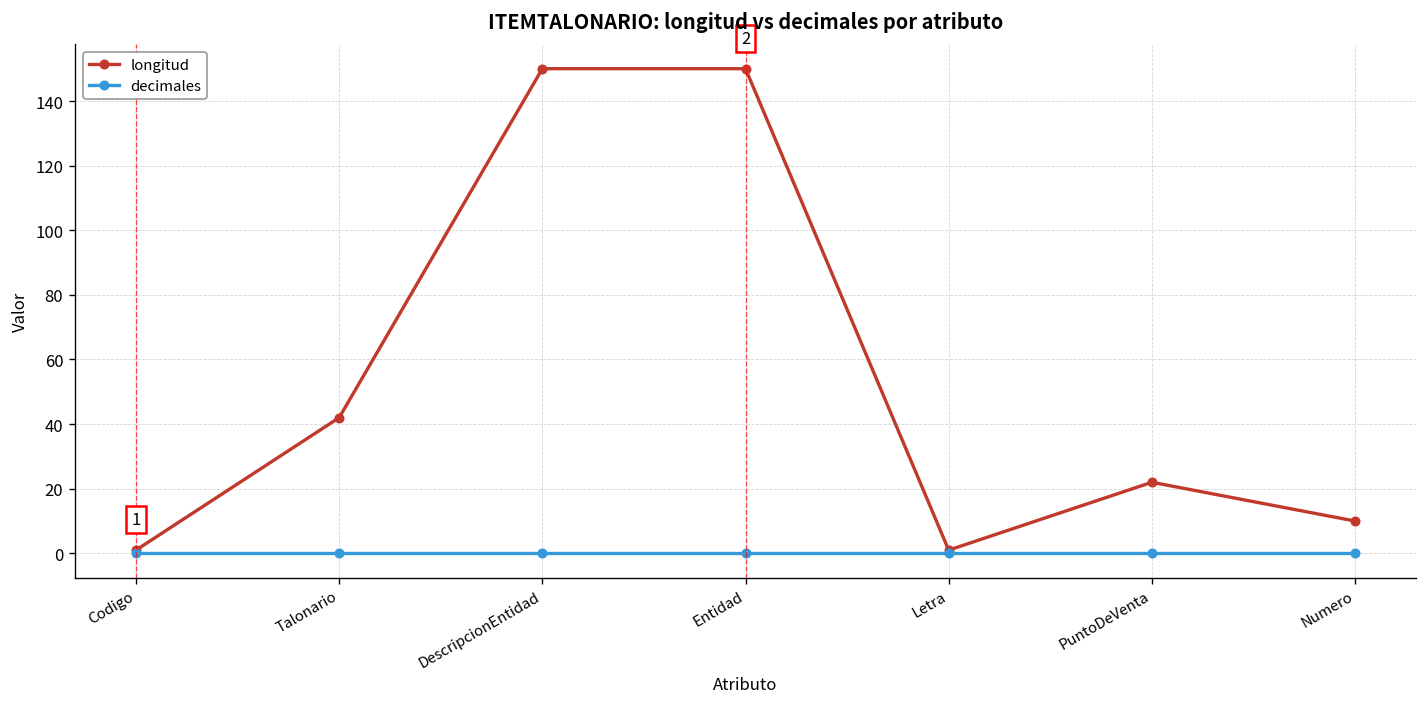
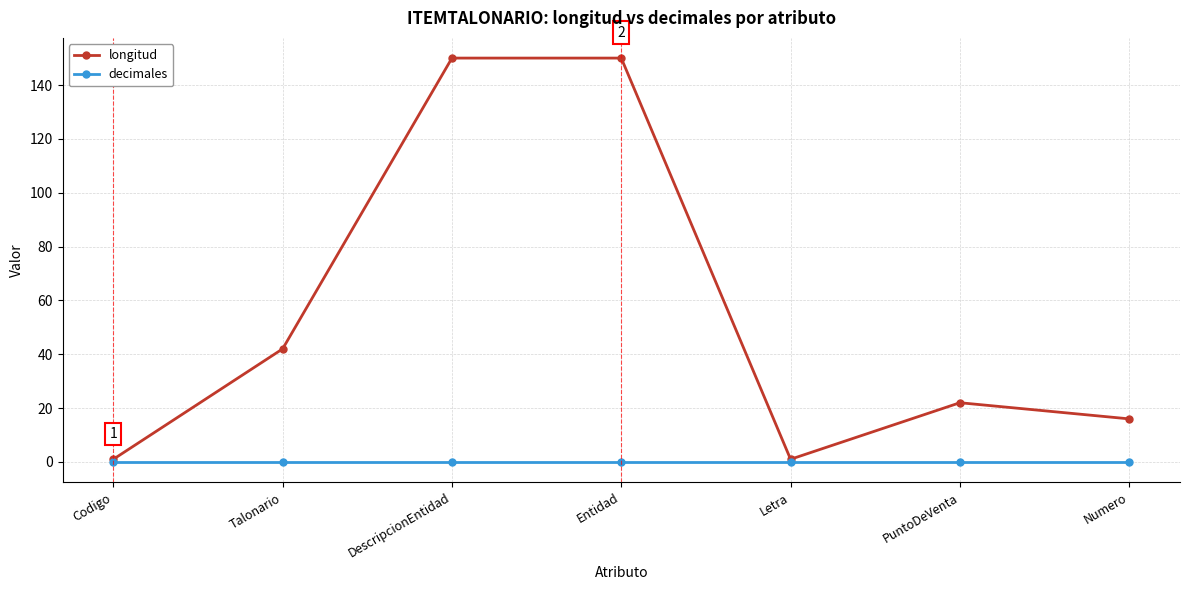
  {
    "longitud": {
      "Talonario": 42,
      "DescripcionEntidad": 150,
      "Letra": 1,
      "PuntoDeVenta": 22,
-     "Numero": 10
+     "Numero": 16
    },
    "decimales": {
      "Codigo": 0,
      "Talonario": 0,
      "DescripcionEntidad": 0,
      "Entidad": 0,
      "Letra": 0,
      "PuntoDeVenta": 0,
      "Numero": 0
    }
  }
